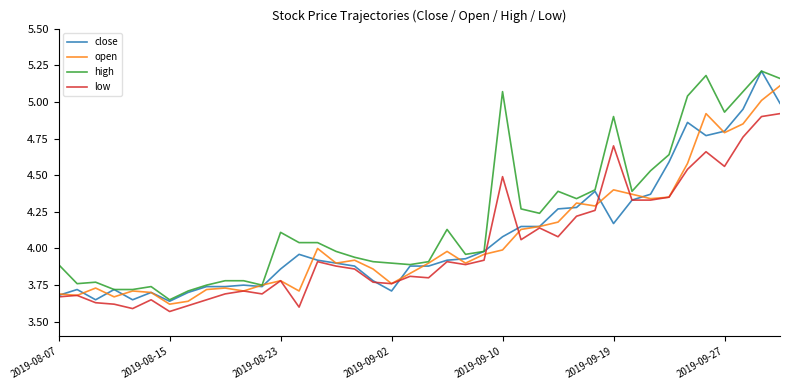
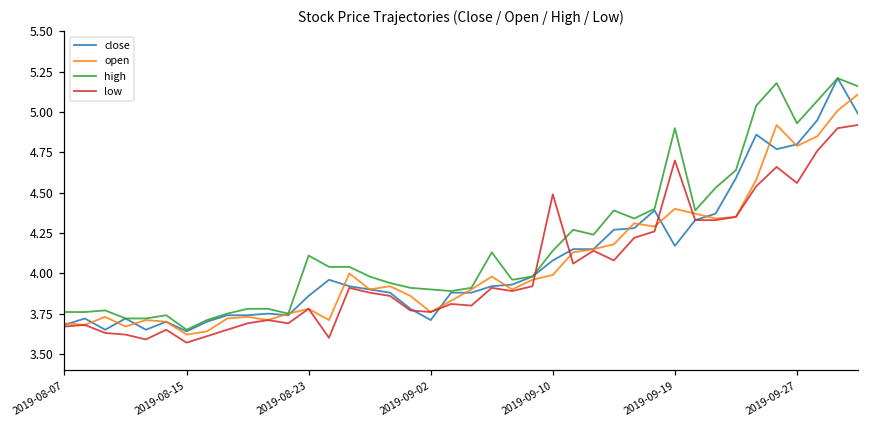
  {
    "close": {
      "2019-08-23": 3.86,
      "2019-09-02": 3.71,
      "2019-09-10": 4.08,
      "2019-09-19": 4.17
    },
    "open": {
      "2019-08-15": 3.62,
      "2019-09-10": 3.99,
      "2019-09-19": 4.40
    },
    "high": {
-     "2019-08-07": 3.89,
+     "2019-08-07": 3.76,
      "2019-08-23": 4.11,
      "2019-09-02": 3.90,
-     "2019-09-10": 5.07,
+     "2019-09-10": 4.14,
      "2019-09-19": 4.90,
      "2019-09-27": 4.93
    },
    "low": {
      "2019-08-15": 3.57,
      "2019-09-10": 4.49,
      "2019-09-19": 4.70,
      "2019-09-27": 4.56
    }
  }
